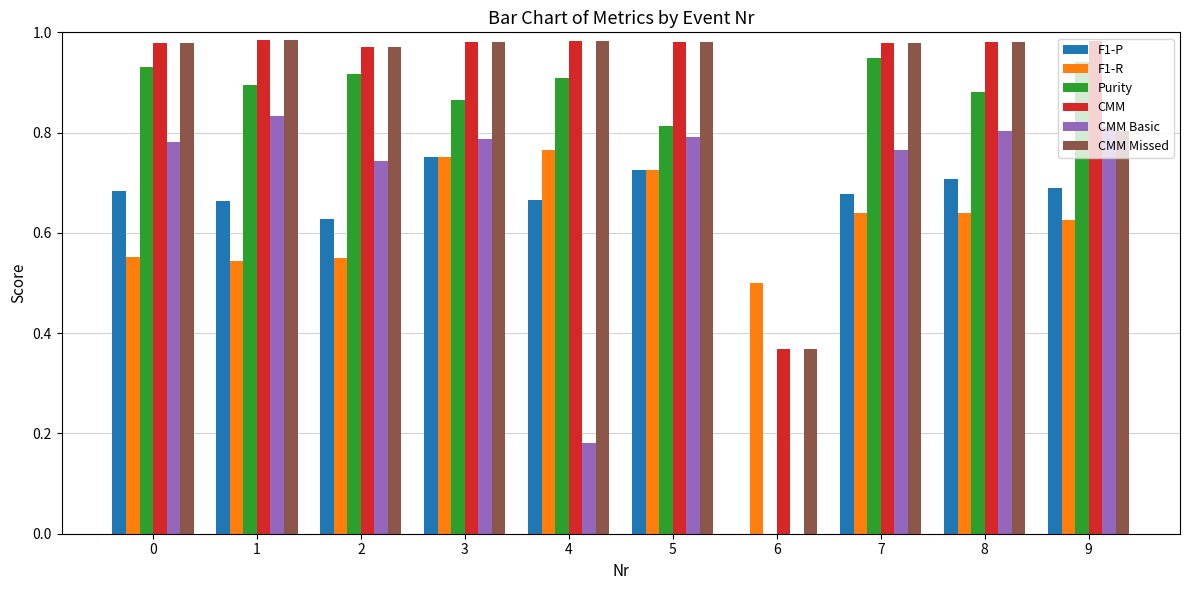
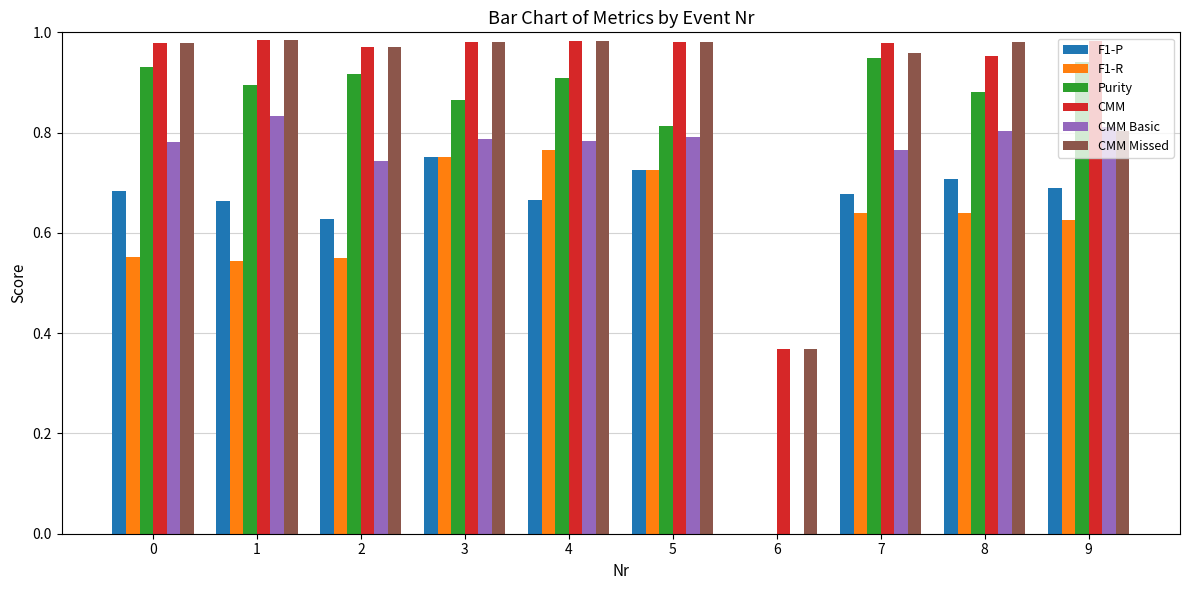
  {
    "F1-P": {
      "0": 0.68,
      "1": 0.66,
      "2": 0.63,
      "3": 0.75,
      "4": 0.67,
      "5": 0.72,
      "6": 0.00,
      "7": 0.68,
      "8": 0.71,
      "9": 0.69
    },
    "F1-R": {
      "0": 0.55,
      "1": 0.54,
      "2": 0.55,
      "3": 0.75,
      "4": 0.76,
      "5": 0.72,
-     "6": 0.5,
+     "6": 0.0,
      "7": 0.64,
      "8": 0.64,
      "9": 0.63
    },
    "Purity": {
      "0": 0.93,
      "1": 0.89,
      "2": 0.92,
      "3": 0.86,
      "4": 0.91,
      "5": 0.81,
      "6": 0.00,
      "7": 0.95,
      "8": 0.88
    },
    "CMM": {
      "0": 0.98,
      "1": 0.99,
      "2": 0.97,
      "3": 0.98,
      "4": 0.98,
      "5": 0.98,
      "6": 0.37,
      "7": 0.98,
-     "8": 0.98
+     "8": 0.95
    },
    "CMM Basic": {
      "0": 0.78,
      "1": 0.83,
      "2": 0.74,
      "3": 0.79,
-     "4": 0.18,
+     "4": 0.78,
      "5": 0.79,
      "6": 0.00,
      "7": 0.77,
      "8": 0.80
    },
    "CMM Missed": {
      "0": 0.98,
      "1": 0.99,
      "2": 0.97,
      "3": 0.98,
      "4": 0.98,
      "5": 0.98,
      "6": 0.37,
-     "7": 0.98,
+     "7": 0.96,
      "8": 0.98
    }
  }
